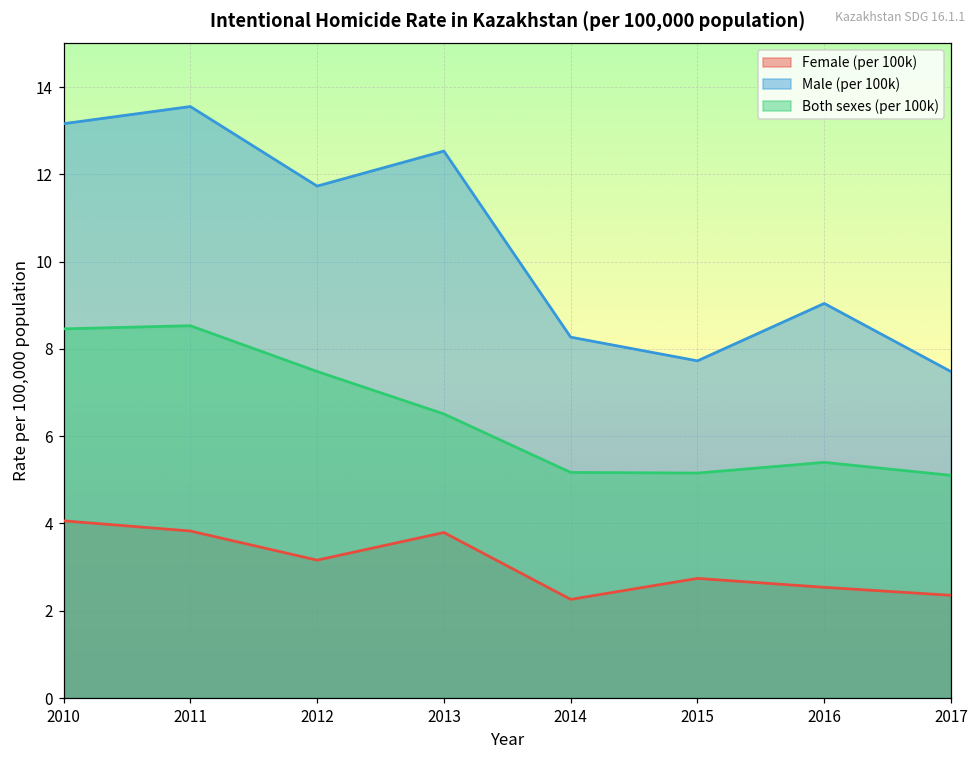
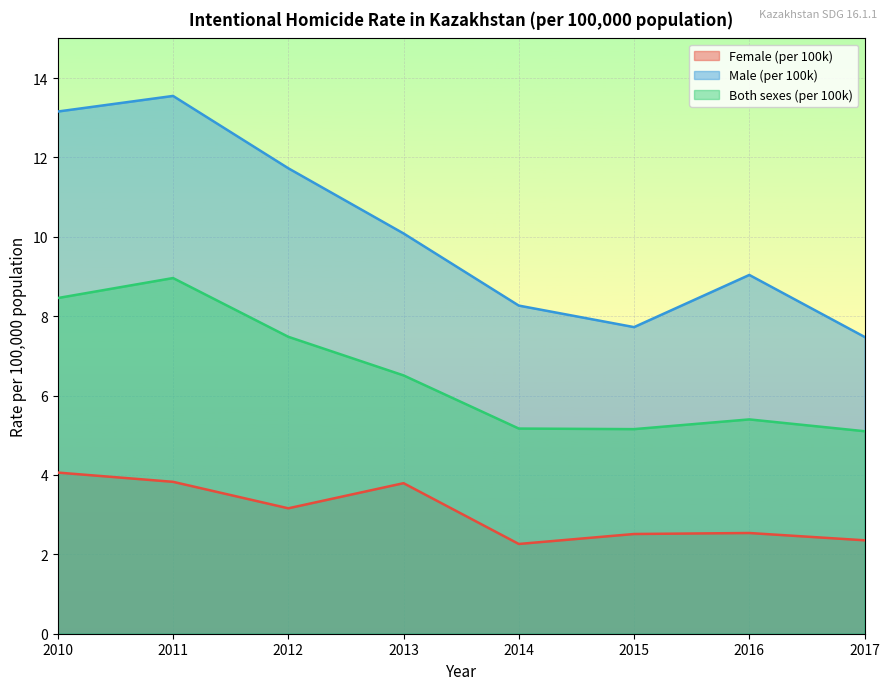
  {
    "Female (per 100k)": {
      "2010": 4.1,
      "2011": 3.8,
      "2012": 3.2,
      "2013": 3.8,
      "2014": 2.3,
-     "2015": 2.7,
+     "2015": 2.5,
      "2016": 2.5,
      "2017": 2.4
    },
    "Male (per 100k)": {
      "2010": 13.2,
      "2011": 13.6,
      "2012": 11.7,
-     "2013": 12.5,
+     "2013": 10.1,
      "2014": 8.3,
      "2015": 7.7,
      "2016": 9.0,
      "2017": 7.5
    },
    "Both sexes (per 100k)": {
      "2010": 8.5,
-     "2011": 8.5,
+     "2011": 9.0,
      "2012": 7.5,
      "2013": 6.5,
      "2014": 5.2,
      "2015": 5.2,
      "2016": 5.4,
      "2017": 5.1
    }
  }
